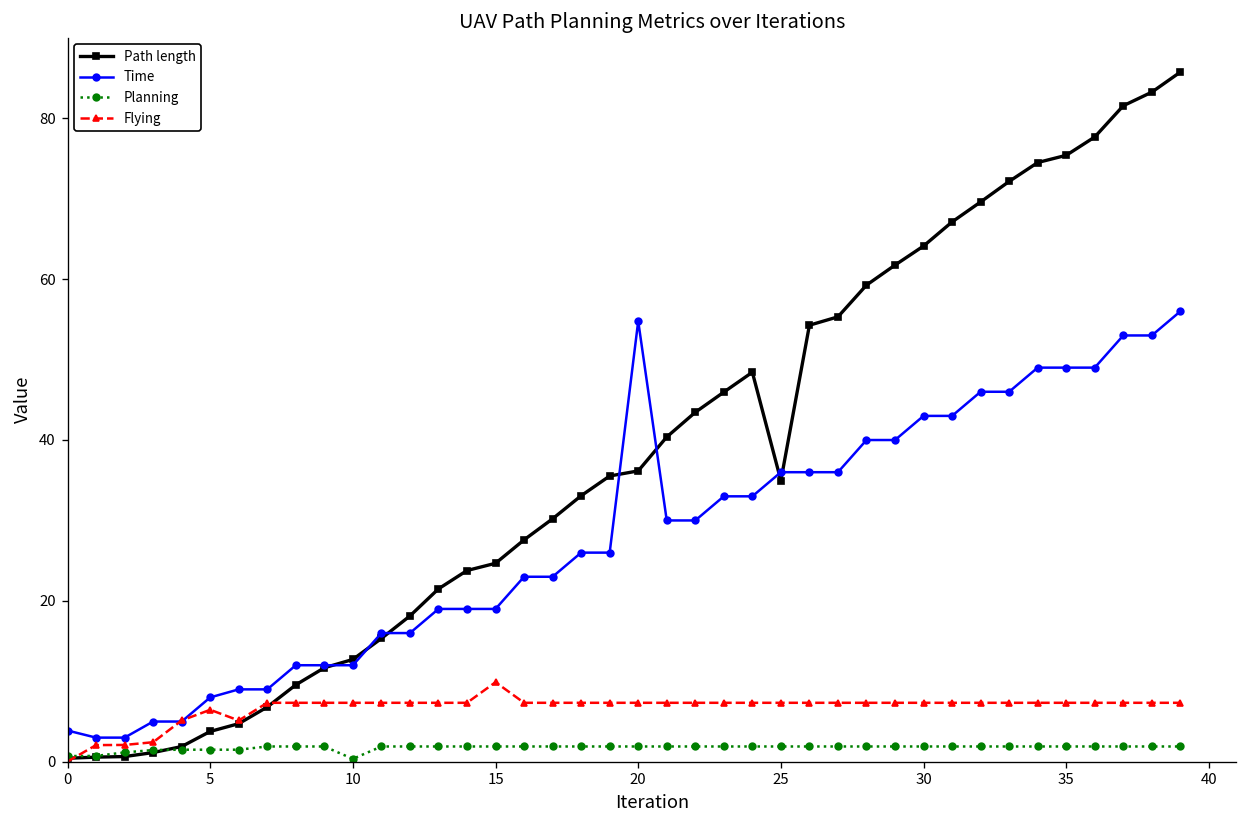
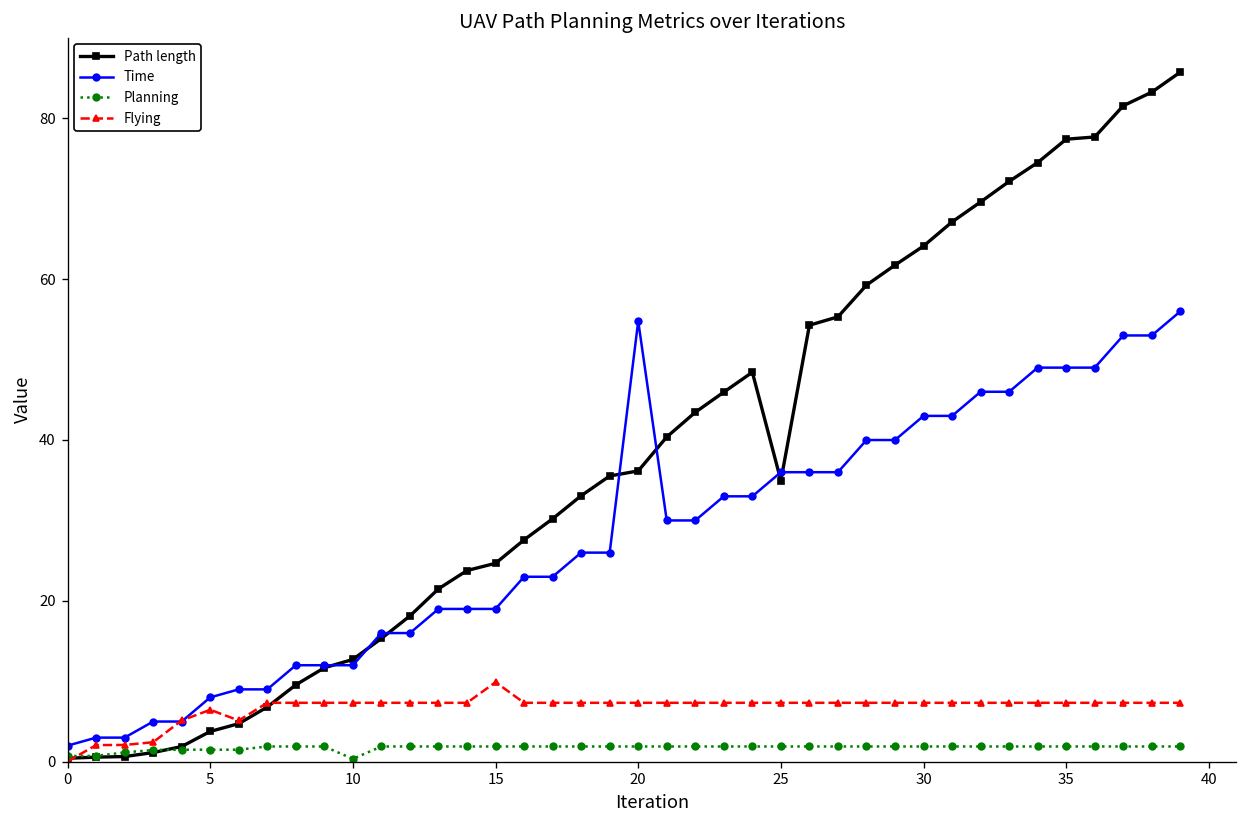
  {
    "Path length": {
      "5": 4,
      "10": 13,
      "15": 25,
      "20": 36,
      "25": 35,
      "30": 64,
-     "35": 75
+     "35": 77
    },
    "Time": {
-     "0": 4,
+     "0": 2,
      "5": 8,
      "10": 12,
      "15": 19,
      "20": 55,
      "25": 36,
      "30": 43,
      "35": 49
    },
    "Planning": {
      "5": 1,
      "10": 0,
      "15": 2,
      "20": 2,
      "25": 2,
      "30": 2,
      "35": 2
    },
    "Flying": {
      "0": 0,
      "5": 6,
      "10": 7,
      "15": 10,
      "20": 7,
      "25": 7,
      "30": 7,
      "35": 7
    }
  }
